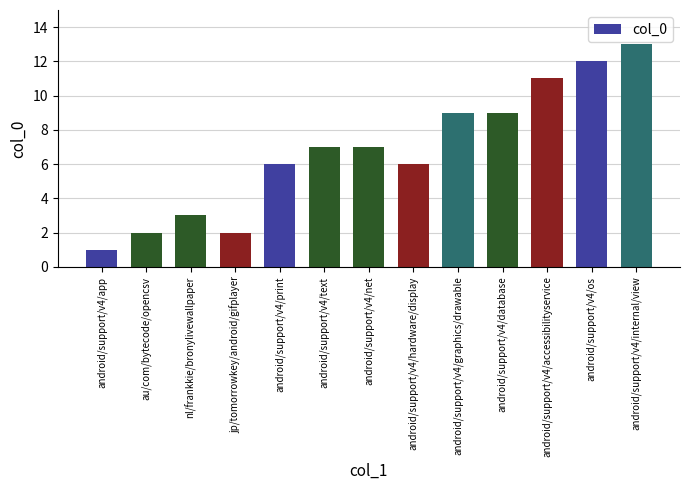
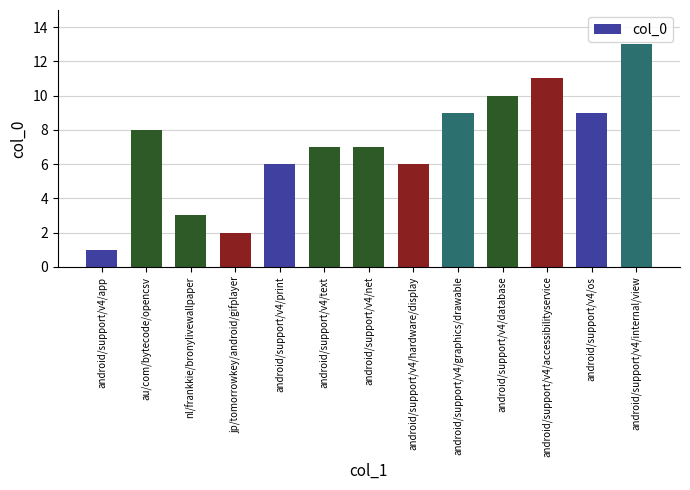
  {
    "android/support/v4/app": 1,
-   "au/com/bytecode/opencsv": 2,
+   "au/com/bytecode/opencsv": 8,
    "nl/frankkie/bronylivewallpaper": 3,
    "jp/tomorrowkey/android/gifplayer": 2,
    "android/support/v4/print": 6,
    "android/support/v4/text": 7,
    "android/support/v4/net": 7,
    "android/support/v4/hardware/display": 6,
    "android/support/v4/graphics/drawable": 9,
-   "android/support/v4/database": 9,
+   "android/support/v4/database": 10,
    "android/support/v4/accessibilityservice": 11,
-   "android/support/v4/os": 12,
+   "android/support/v4/os": 9,
    "android/support/v4/internal/view": 13
  }
